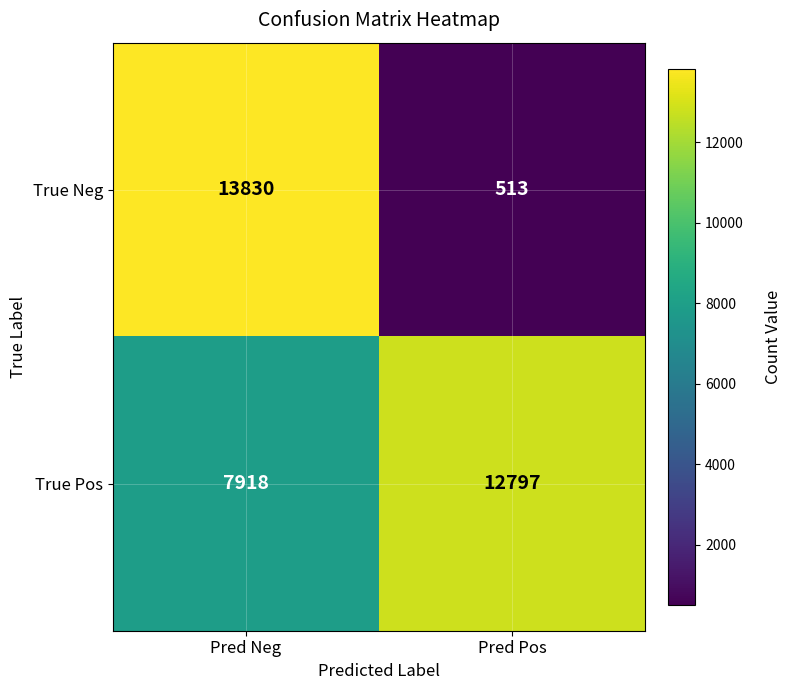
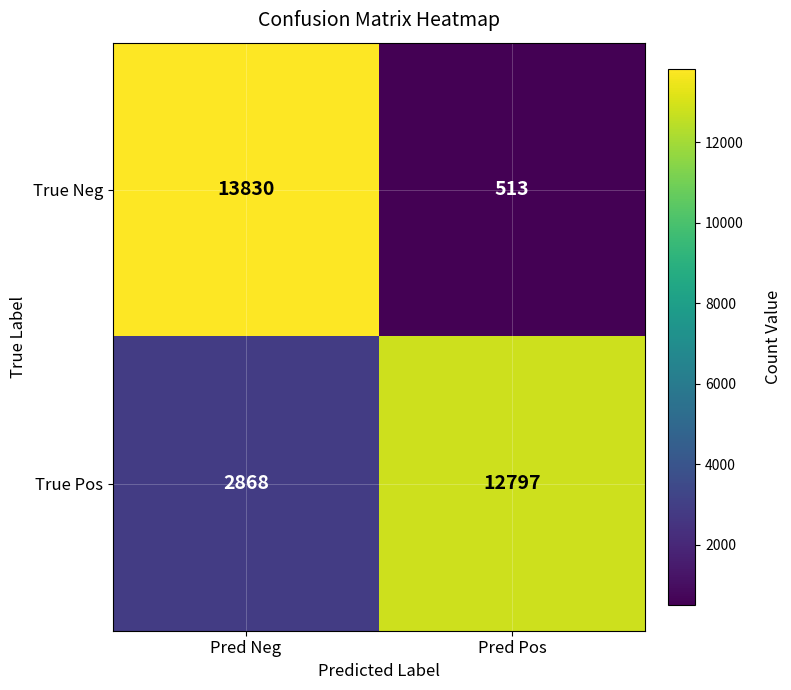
  {
    "True Neg": {
      "Pred Neg": 13830,
      "Pred Pos": 513
    },
    "True Pos": {
-     "Pred Neg": 7918,
+     "Pred Neg": 2868,
      "Pred Pos": 12797
    }
  }
